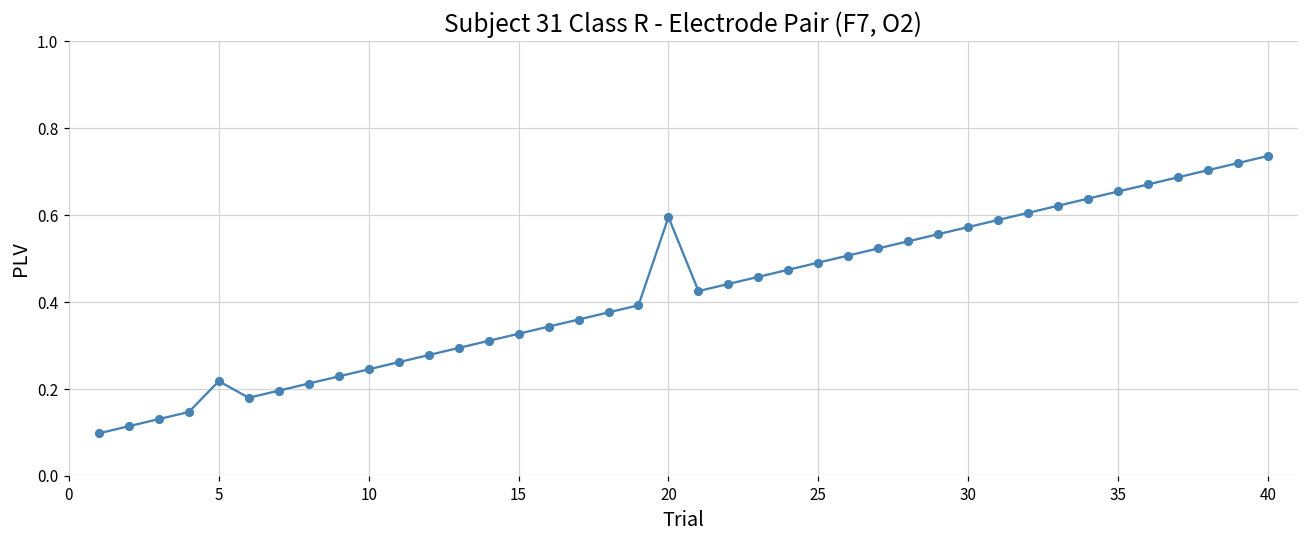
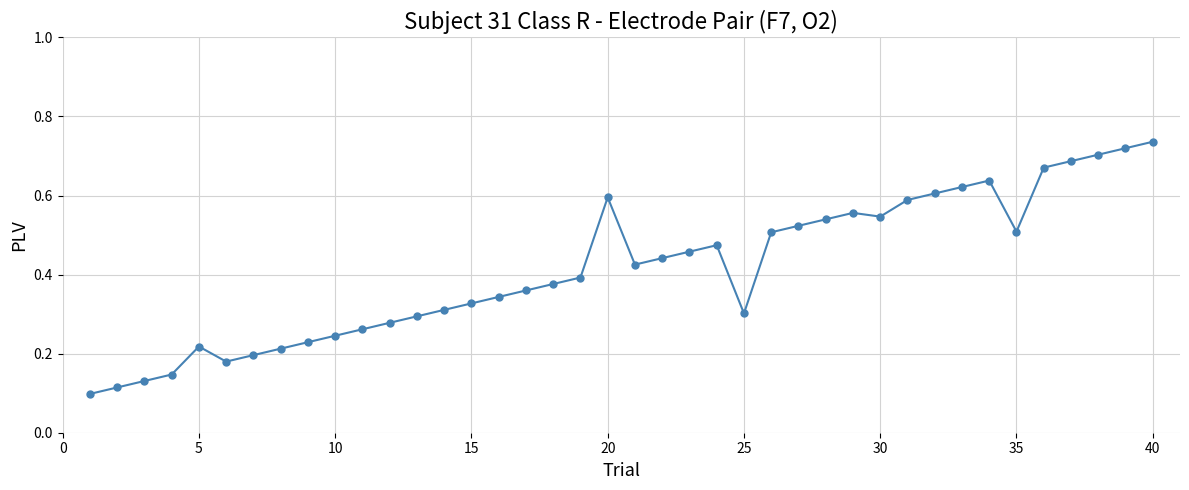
  {
    "5": 0.22,
    "10": 0.25,
    "15": 0.33,
    "20": 0.60,
-   "25": 0.49,
-   "30": 0.57,
-   "35": 0.65,
+   "25": 0.30,
+   "30": 0.55,
+   "35": 0.51,
    "40": 0.74
  }
